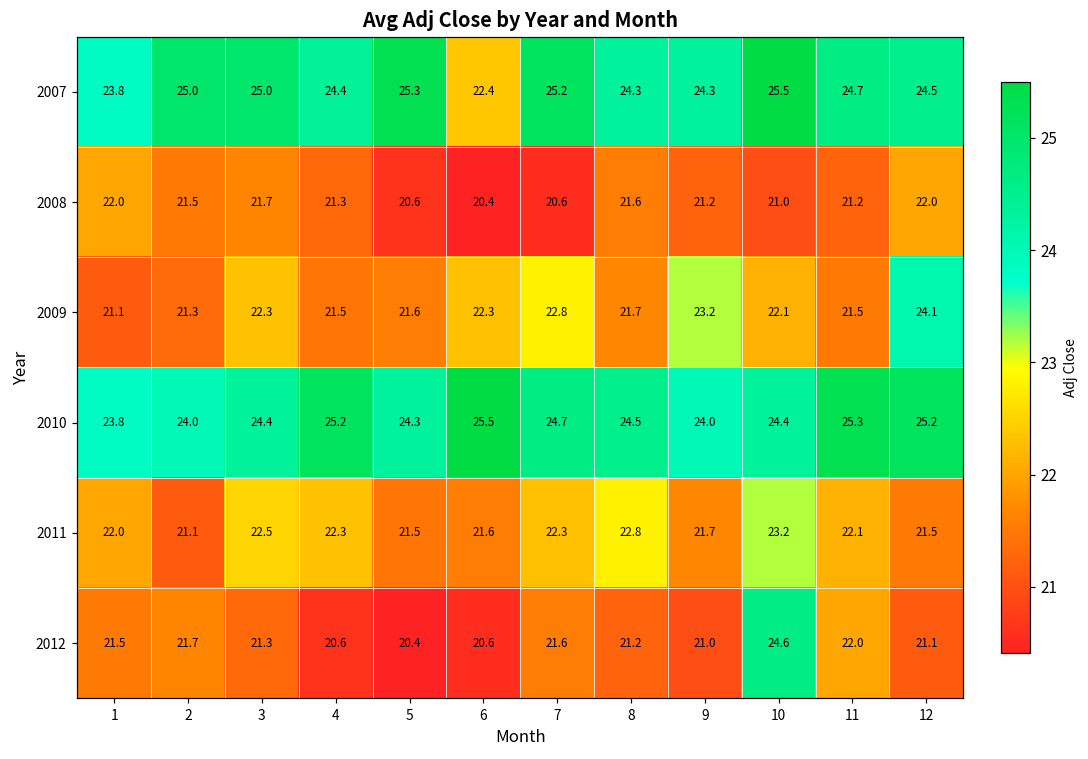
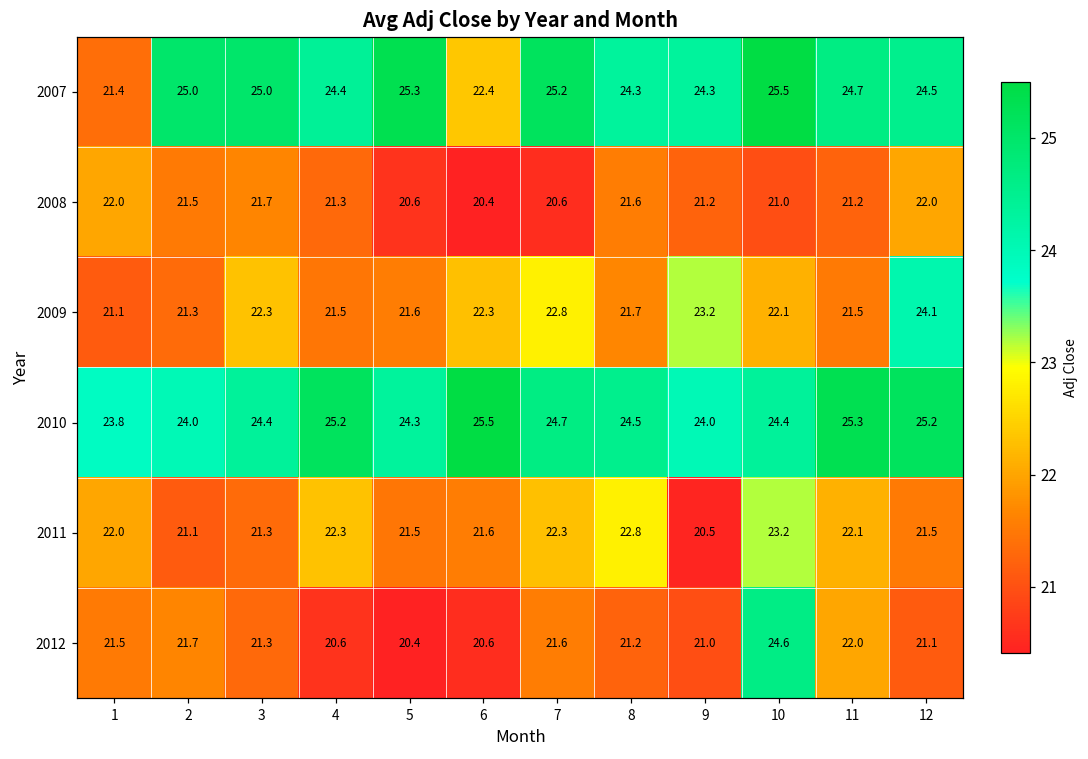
  {
    "2007": {
-     "1": 23.8,
+     "1": 21.4,
      "2": 25.0,
      "3": 25.0,
      "4": 24.4,
      "5": 25.3,
      "6": 22.4,
      "7": 25.2,
      "8": 24.3,
      "9": 24.3,
      "10": 25.5,
      "11": 24.7,
      "12": 24.5
    },
    "2008": {
      "1": 22.0,
      "2": 21.5,
      "3": 21.7,
      "4": 21.3,
      "5": 20.6,
      "6": 20.4,
      "7": 20.6,
      "8": 21.6,
      "9": 21.2,
      "10": 21.0,
      "11": 21.2,
      "12": 22.0
    },
    "2009": {
      "1": 21.1,
      "2": 21.3,
      "3": 22.3,
      "4": 21.5,
      "5": 21.6,
      "6": 22.3,
      "7": 22.8,
      "8": 21.7,
      "9": 23.2,
      "10": 22.1,
      "11": 21.5,
      "12": 24.1
    },
    "2010": {
      "1": 23.8,
      "2": 24.0,
      "3": 24.4,
      "4": 25.2,
      "5": 24.3,
      "6": 25.5,
      "7": 24.7,
      "8": 24.5,
      "9": 24.0,
      "10": 24.4,
      "11": 25.3,
      "12": 25.2
    },
    "2011": {
      "1": 22.0,
      "2": 21.1,
-     "3": 22.5,
+     "3": 21.3,
      "4": 22.3,
      "5": 21.5,
      "6": 21.6,
      "7": 22.3,
      "8": 22.8,
-     "9": 21.7,
+     "9": 20.5,
      "10": 23.2,
      "11": 22.1,
      "12": 21.5
    },
    "2012": {
      "1": 21.5,
      "2": 21.7,
      "3": 21.3,
      "4": 20.6,
      "5": 20.4,
      "6": 20.6,
      "7": 21.6,
      "8": 21.2,
      "9": 21.0,
      "10": 24.6,
      "11": 22.0,
      "12": 21.1
    }
  }
